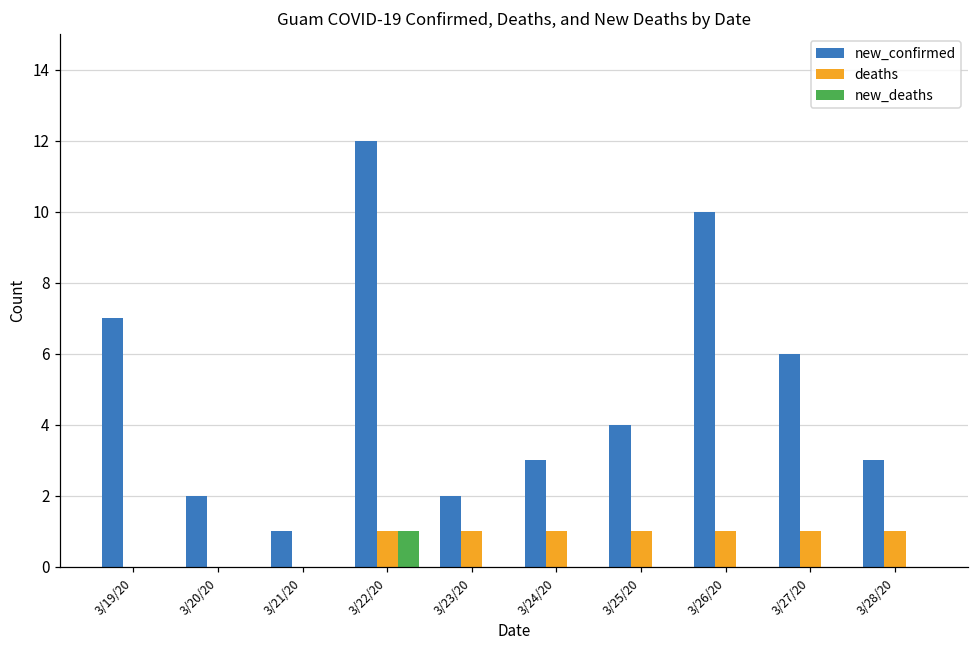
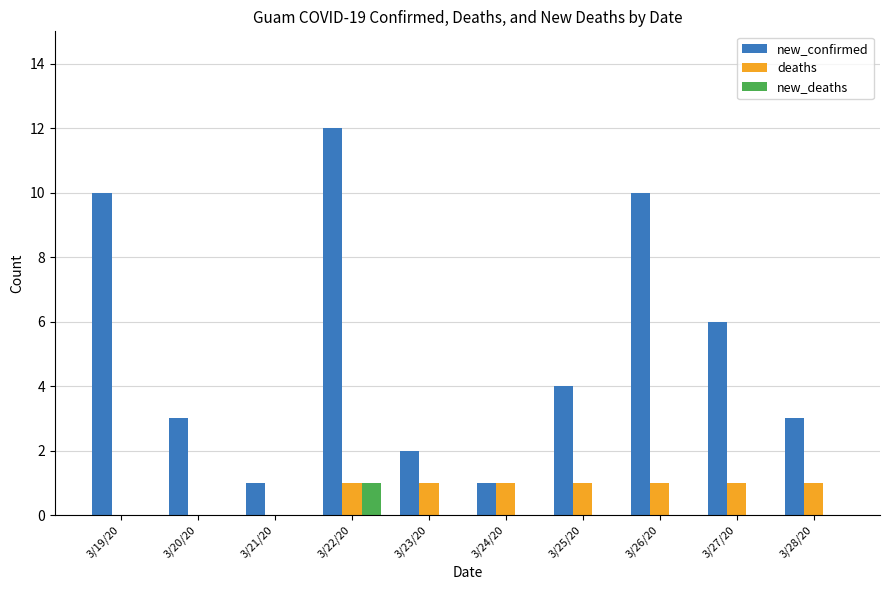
  {
    "new_confirmed": {
-     "3/19/20": 7,
-     "3/20/20": 2,
+     "3/19/20": 10,
+     "3/20/20": 3,
      "3/21/20": 1,
      "3/22/20": 12,
      "3/23/20": 2,
-     "3/24/20": 3,
+     "3/24/20": 1,
      "3/25/20": 4,
      "3/26/20": 10,
      "3/27/20": 6,
      "3/28/20": 3
    },
    "deaths": {
      "3/19/20": 0,
      "3/20/20": 0,
      "3/21/20": 0,
      "3/22/20": 1,
      "3/23/20": 1,
      "3/24/20": 1,
      "3/25/20": 1,
      "3/26/20": 1,
      "3/27/20": 1,
      "3/28/20": 1
    },
    "new_deaths": {
      "3/19/20": 0,
      "3/20/20": 0,
      "3/21/20": 0,
      "3/22/20": 1,
      "3/23/20": 0,
      "3/24/20": 0,
      "3/25/20": 0,
      "3/26/20": 0,
      "3/27/20": 0,
      "3/28/20": 0
    }
  }
